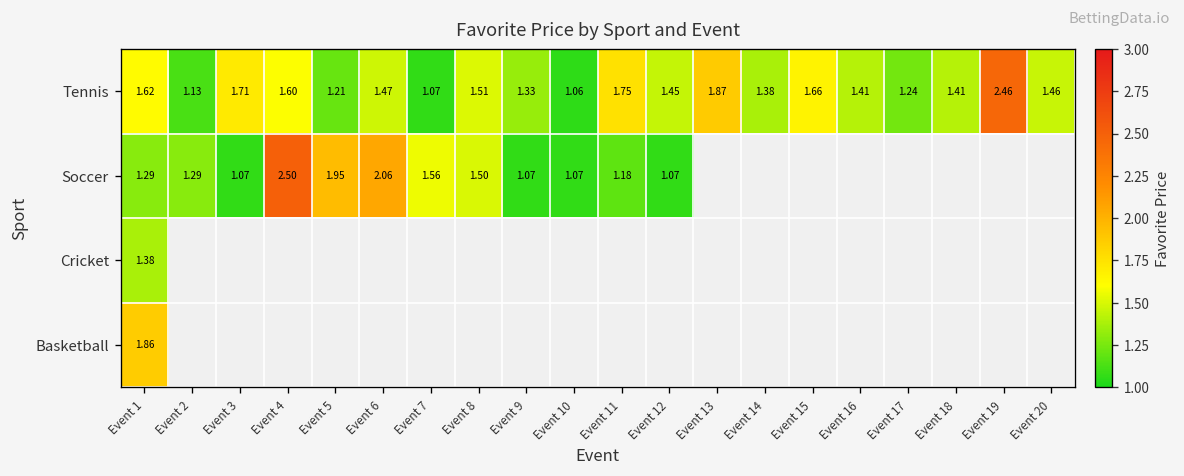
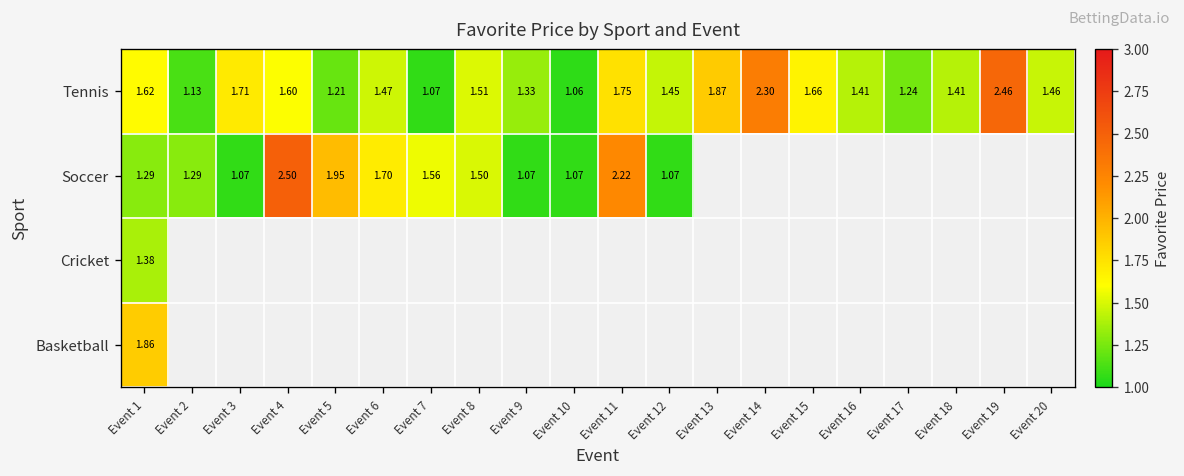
  {
    "Tennis": {
      "Event 1": 1.62,
      "Event 2": 1.13,
      "Event 3": 1.71,
      "Event 4": 1.60,
      "Event 5": 1.21,
      "Event 6": 1.47,
      "Event 7": 1.07,
      "Event 8": 1.51,
      "Event 9": 1.33,
      "Event 10": 1.06,
      "Event 11": 1.75,
      "Event 12": 1.45,
      "Event 13": 1.87,
-     "Event 14": 1.38,
+     "Event 14": 2.30,
      "Event 15": 1.66,
      "Event 16": 1.41,
      "Event 17": 1.24,
      "Event 18": 1.41,
      "Event 19": 2.46,
      "Event 20": 1.46
    },
    "Soccer": {
      "Event 1": 1.29,
      "Event 2": 1.29,
      "Event 3": 1.07,
      "Event 4": 2.50,
      "Event 5": 1.95,
-     "Event 6": 2.06,
+     "Event 6": 1.70,
      "Event 7": 1.56,
      "Event 8": 1.50,
      "Event 9": 1.07,
      "Event 10": 1.07,
-     "Event 11": 1.18,
+     "Event 11": 2.22,
      "Event 12": 1.07
    },
    "Cricket": {
      "Event 1": 1.38
    },
    "Basketball": {
      "Event 1": 1.86
    }
  }
